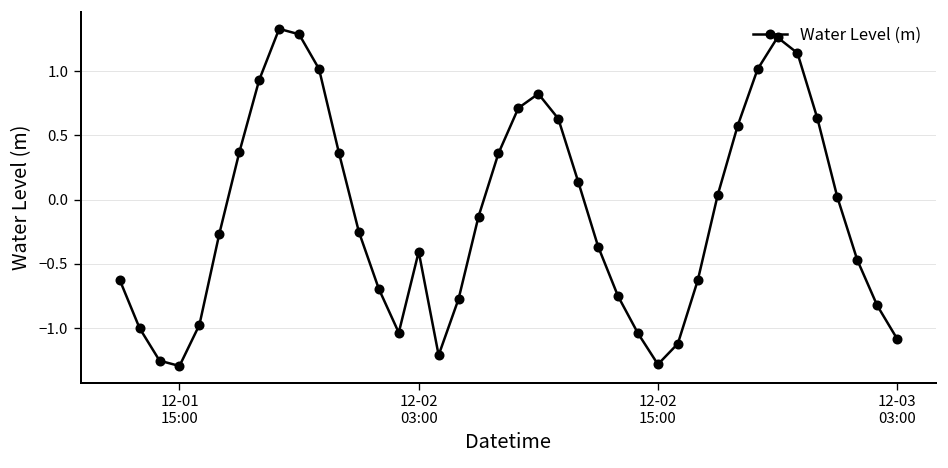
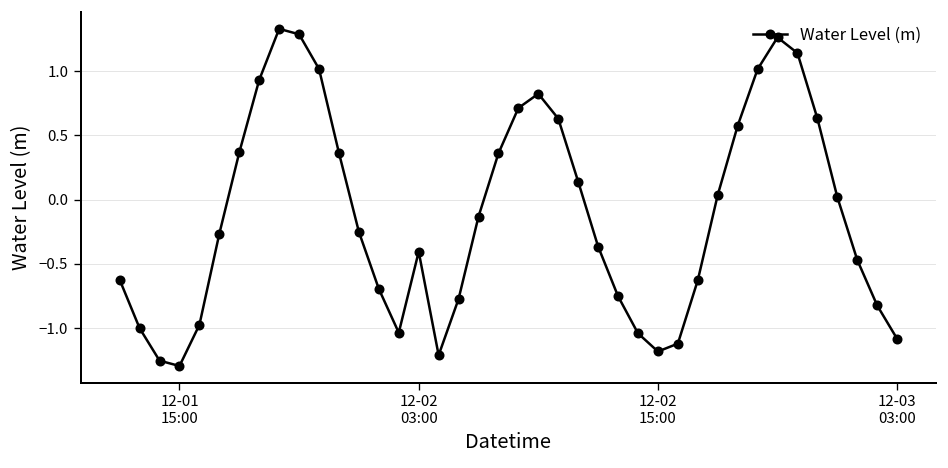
  {
    "12-01 15:00": -1.30,
    "12-02 03:00": -0.41,
-   "12-02 15:00": -1.28,
+   "12-02 15:00": -1.18,
    "12-03 03:00": -1.08
  }
